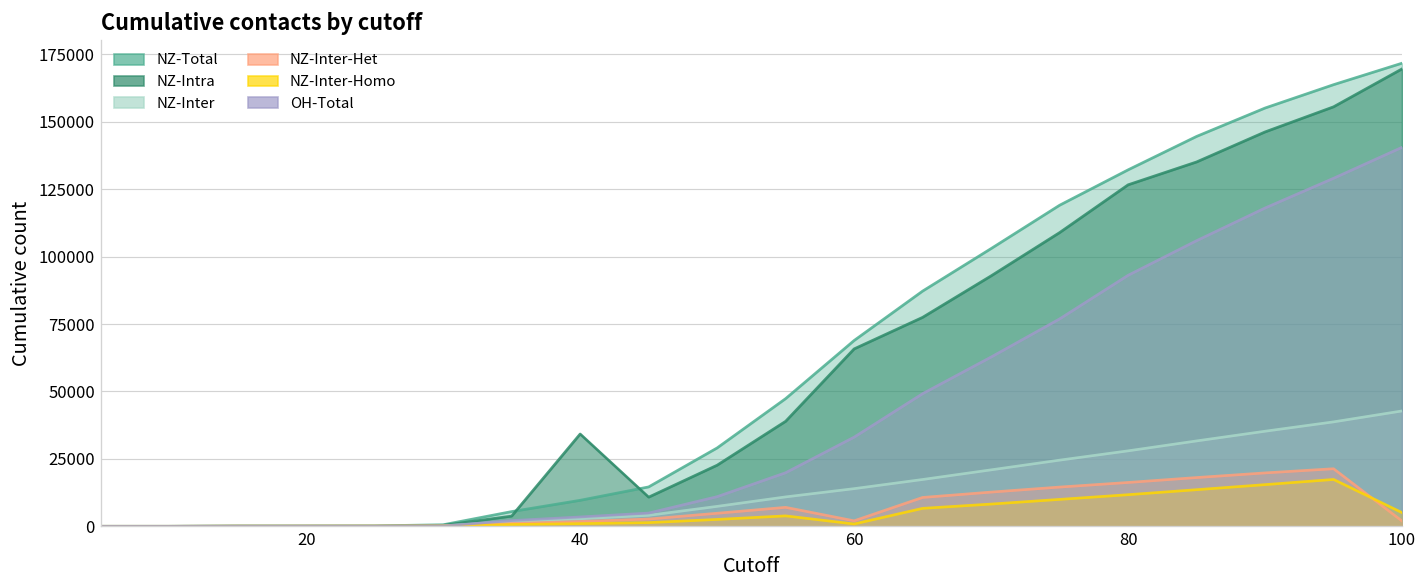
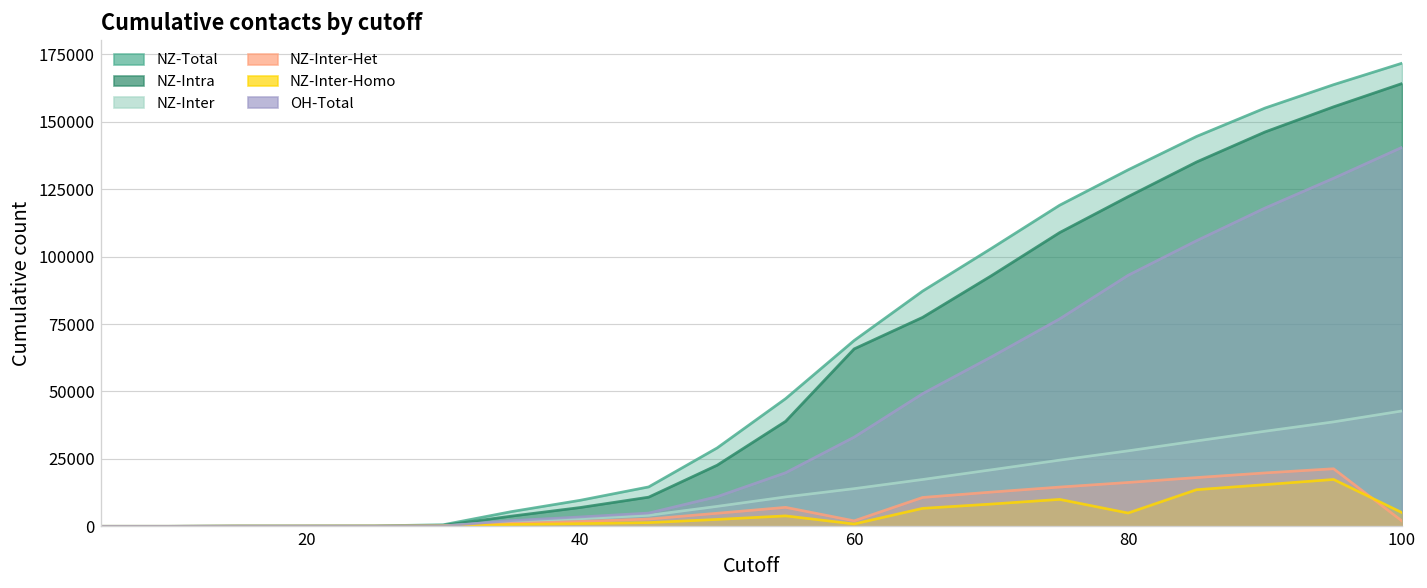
  {
    "NZ-Intra": {
-     "40": 34000,
+     "40": 7000,
      "60": 66000,
-     "80": 127000,
-     "100": 170000
+     "80": 122000,
+     "100": 164000
    },
    "NZ-Inter-Het": {
      "60": 2000,
      "80": 16000,
      "100": 2000
    },
    "NZ-Inter-Homo": {
      "60": 1000,
-     "80": 12000,
+     "80": 5000,
      "100": 5000
    }
  }
